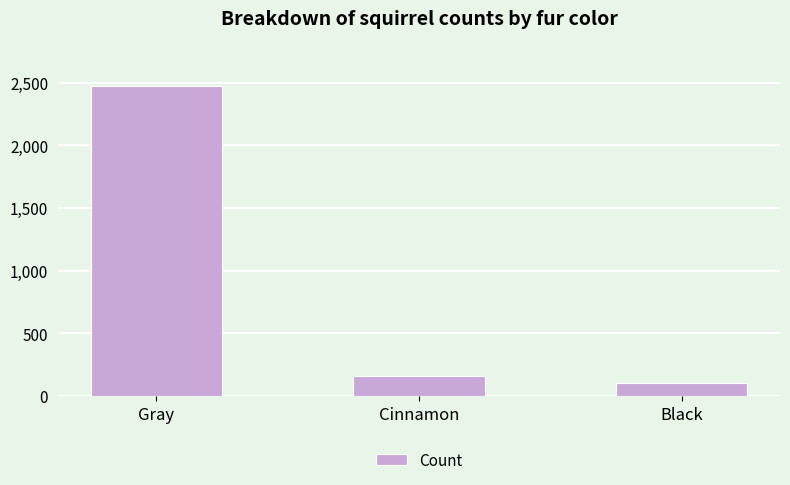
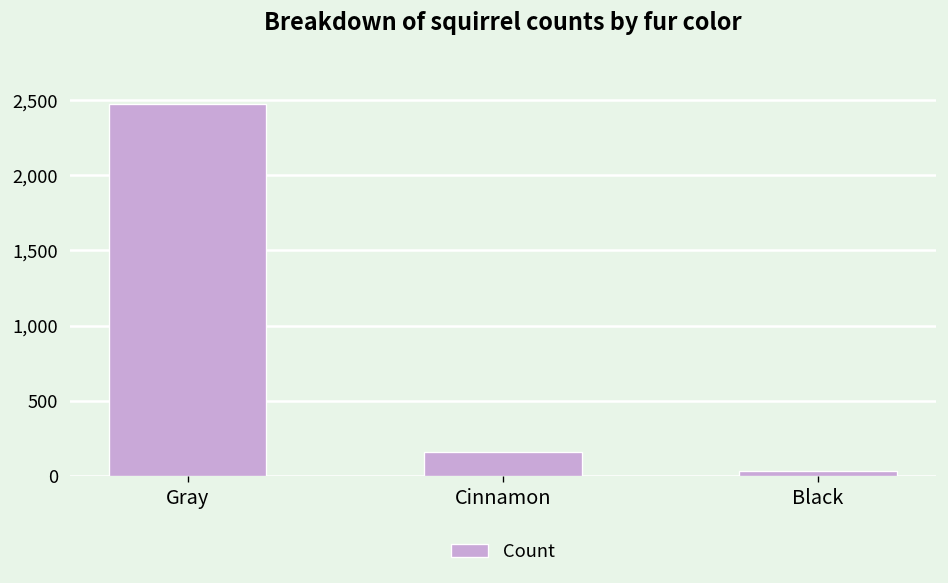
  {
    "Gray": "2,470",
    "Cinnamon": "160",
-   "Black": "100"
+   "Black": "30"
  }
